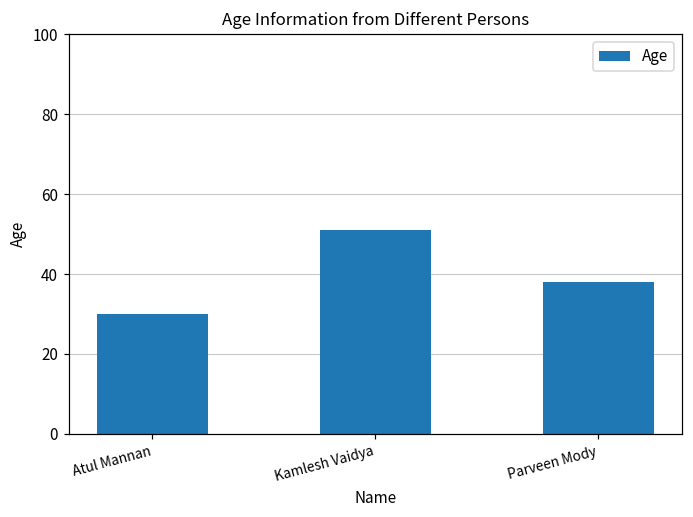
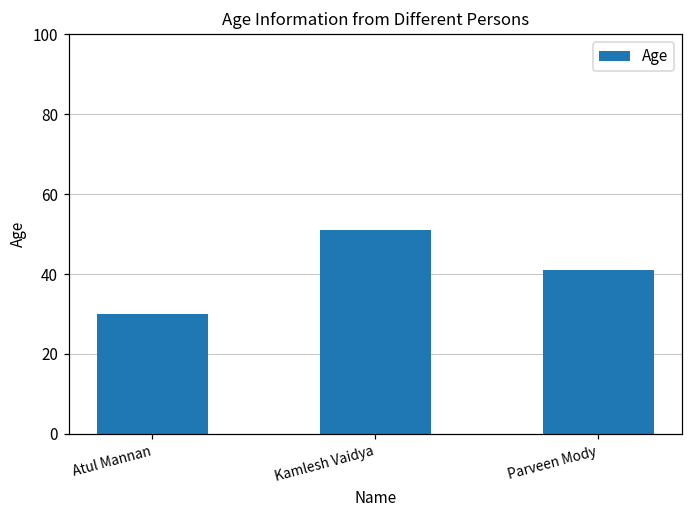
  {
    "Atul Mannan": 30,
    "Kamlesh Vaidya": 51,
-   "Parveen Mody": 38
+   "Parveen Mody": 41
  }
